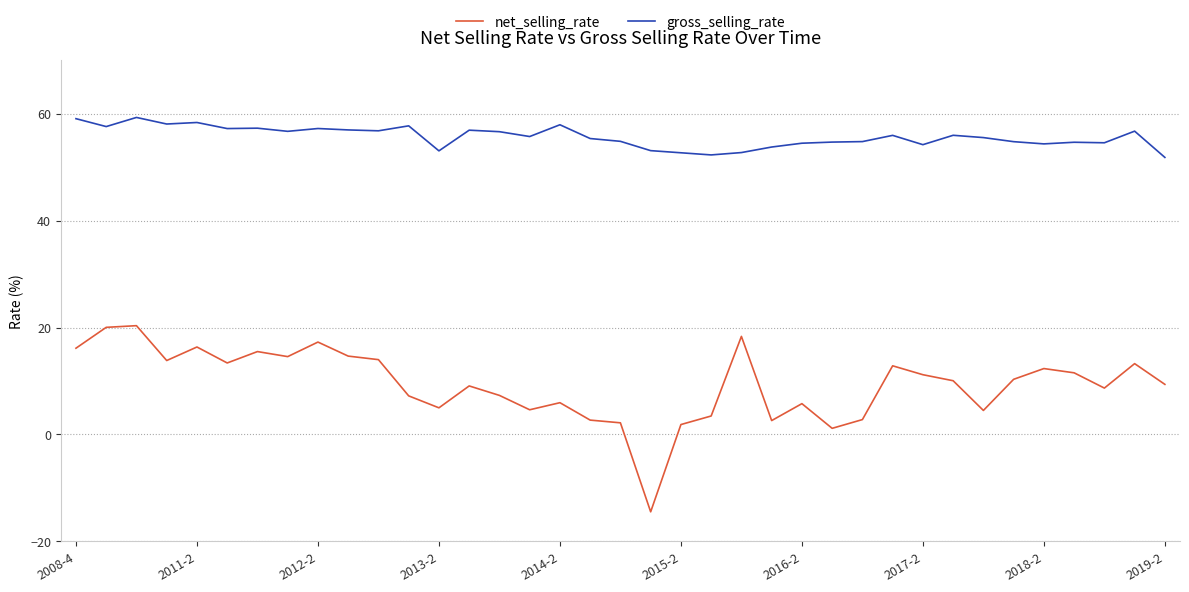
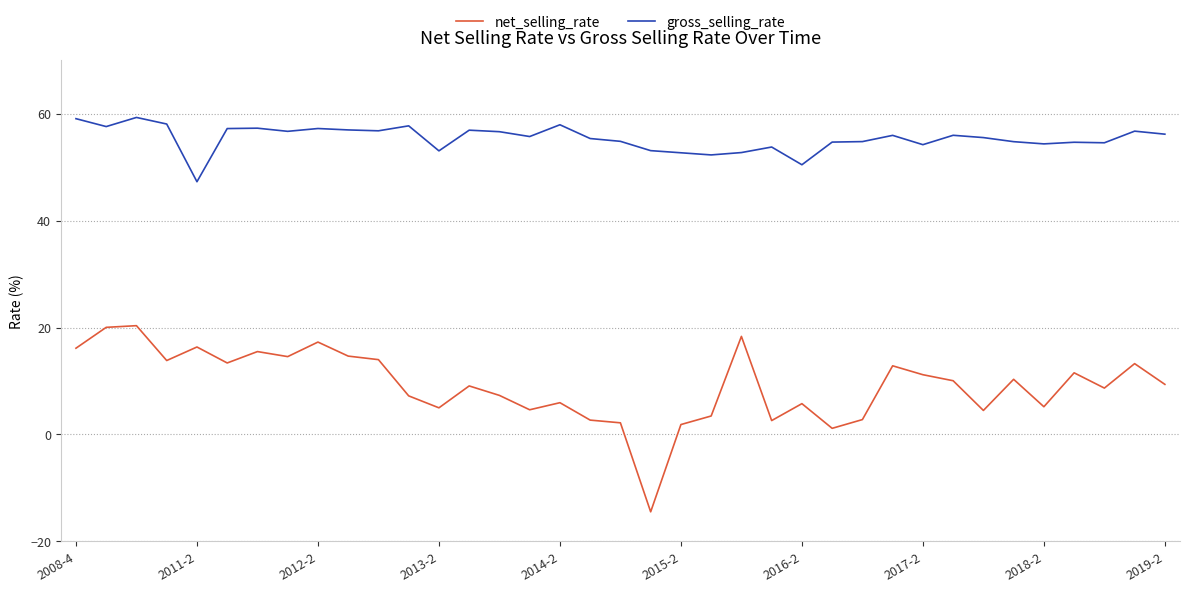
  {
    "net_selling_rate": {
      "2008-4": 16,
      "2011-2": 16,
      "2012-2": 17,
      "2013-2": 5,
      "2014-2": 6,
      "2015-2": 2,
      "2016-2": 6,
      "2017-2": 11,
-     "2018-2": 12,
+     "2018-2": 5,
      "2019-2": 9
    },
    "gross_selling_rate": {
      "2008-4": 59,
-     "2011-2": 58,
+     "2011-2": 47,
      "2012-2": 57,
      "2013-2": 53,
      "2014-2": 58,
      "2015-2": 53,
-     "2016-2": 55,
+     "2016-2": 50,
      "2017-2": 54,
      "2018-2": 54,
-     "2019-2": 52
+     "2019-2": 56
    }
  }
